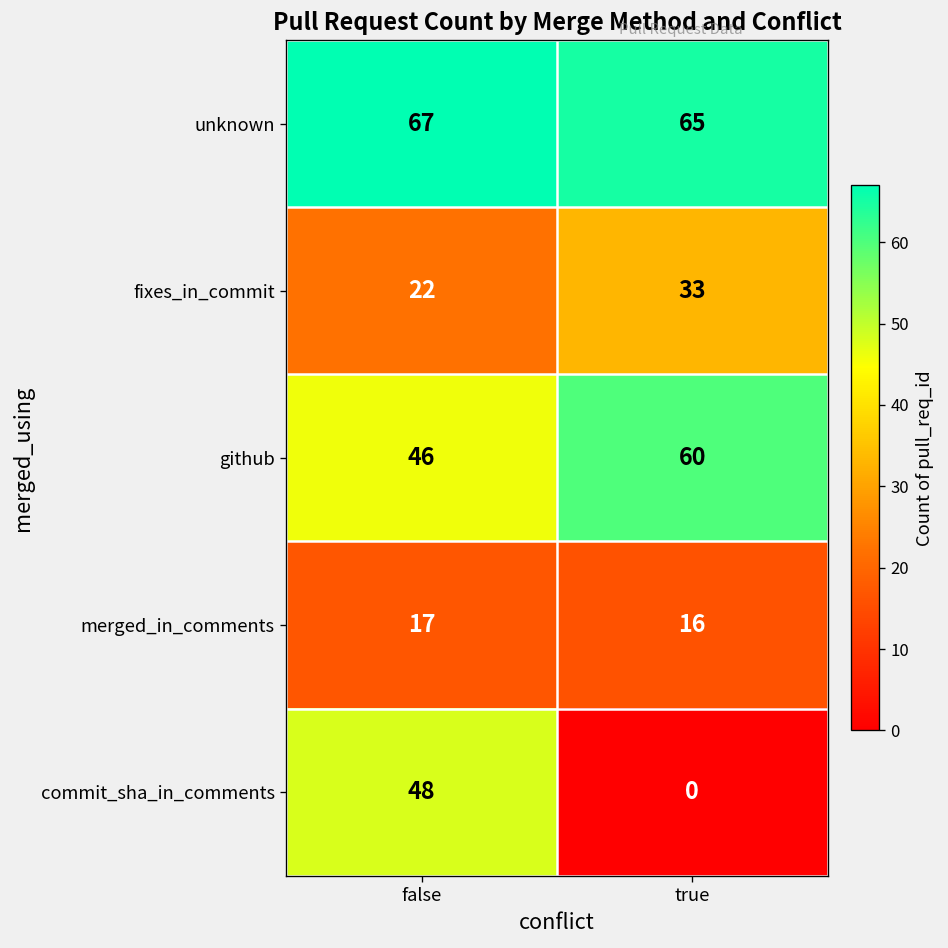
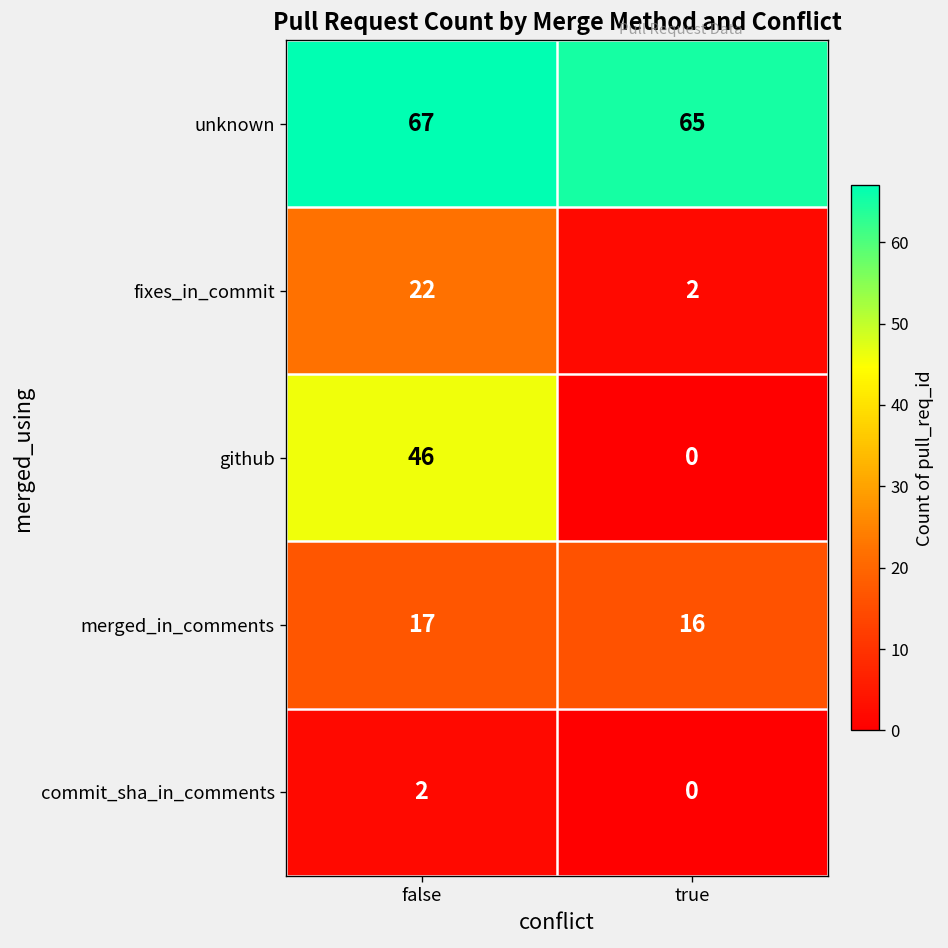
  {
    "unknown": {
      "false": 67,
      "true": 65
    },
    "fixes_in_commit": {
      "false": 22,
-     "true": 33
+     "true": 2
    },
    "github": {
      "false": 46,
-     "true": 60
+     "true": 0
    },
    "merged_in_comments": {
      "false": 17,
      "true": 16
    },
    "commit_sha_in_comments": {
-     "false": 48,
+     "false": 2,
      "true": 0
    }
  }
